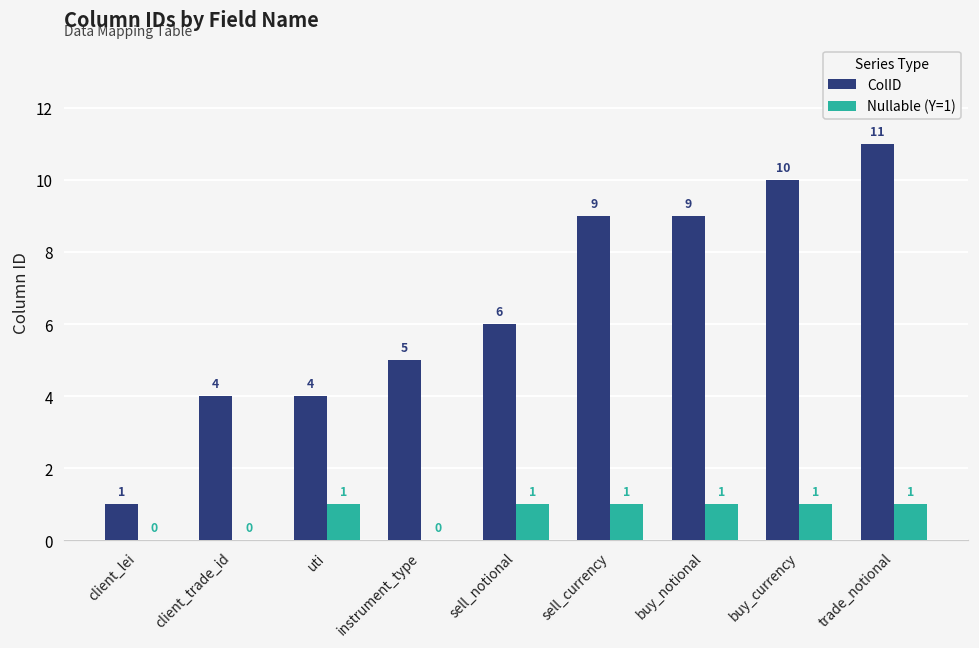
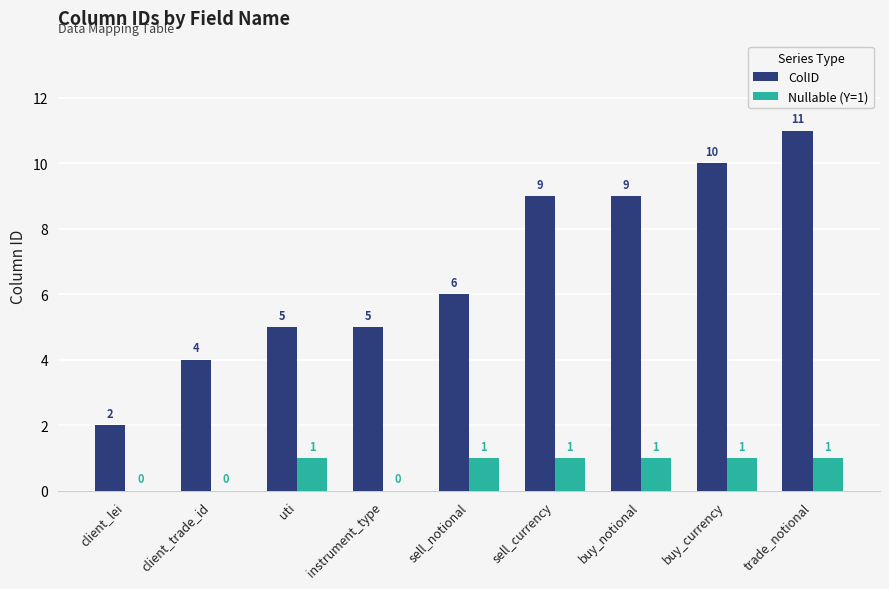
  {
    "ColID": {
-     "client_lei": 1,
+     "client_lei": 2,
      "client_trade_id": 4,
-     "uti": 4,
+     "uti": 5,
      "instrument_type": 5,
      "sell_notional": 6,
      "sell_currency": 9,
      "buy_notional": 9,
      "buy_currency": 10,
      "trade_notional": 11
    },
    "Nullable (Y=1)": {
      "client_lei": 0,
      "client_trade_id": 0,
      "uti": 1,
      "instrument_type": 0,
      "sell_notional": 1,
      "sell_currency": 1,
      "buy_notional": 1,
      "buy_currency": 1,
      "trade_notional": 1
    }
  }
